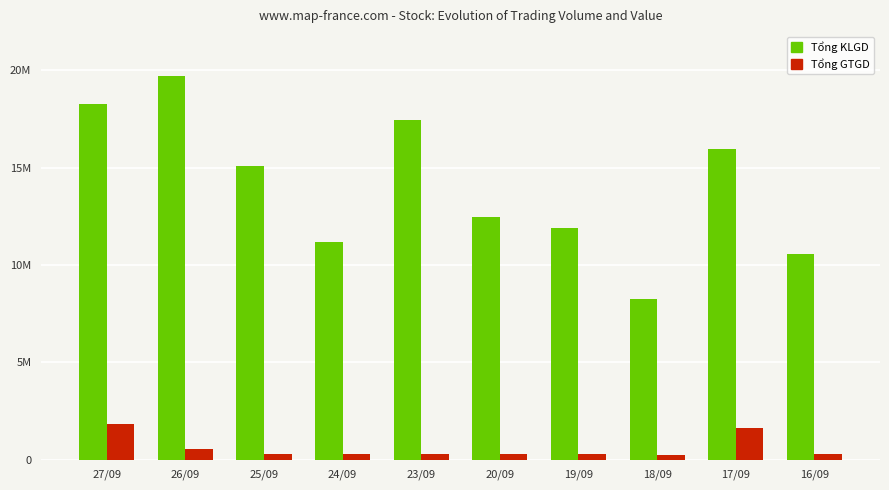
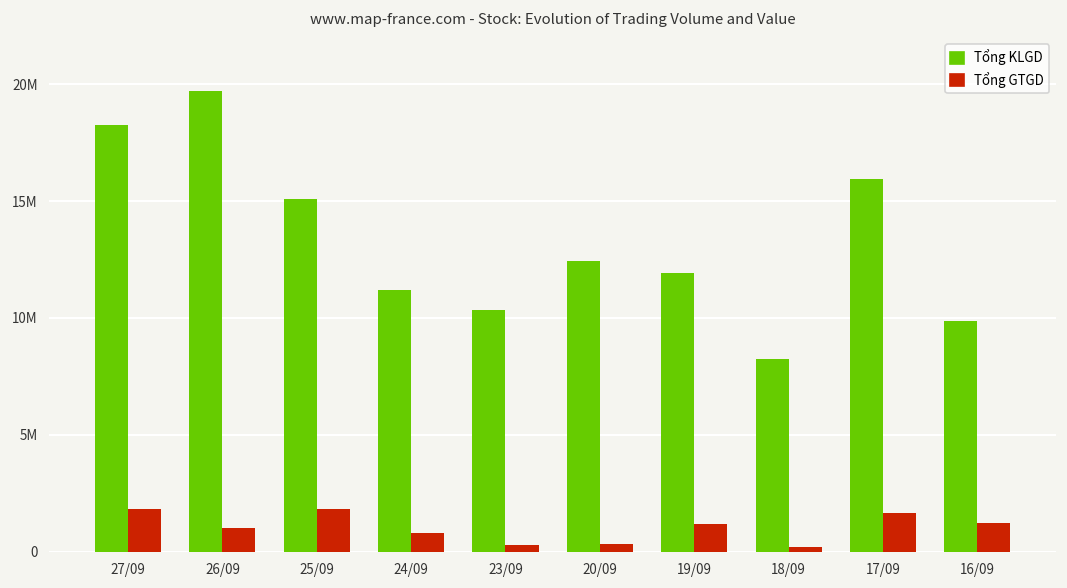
  {
    "Tổng KLGD": {
      "27/09": 18200000,
      "26/09": 19700000,
      "25/09": 15100000,
      "24/09": 11200000,
-     "23/09": 17400000,
+     "23/09": 10300000,
      "20/09": 12400000,
      "19/09": 11900000,
      "18/09": 8300000,
      "17/09": 15900000,
-     "16/09": 10600000
+     "16/09": 9900000
    },
    "Tổng GTGD": {
      "27/09": 1800000,
-     "26/09": 500000,
-     "25/09": 300000,
-     "24/09": 300000,
+     "26/09": 1000000,
+     "25/09": 1800000,
+     "24/09": 800000,
      "23/09": 300000,
      "20/09": 300000,
-     "19/09": 300000,
+     "19/09": 1200000,
      "18/09": 200000,
      "17/09": 1600000,
-     "16/09": 300000
+     "16/09": 1200000
    }
  }
